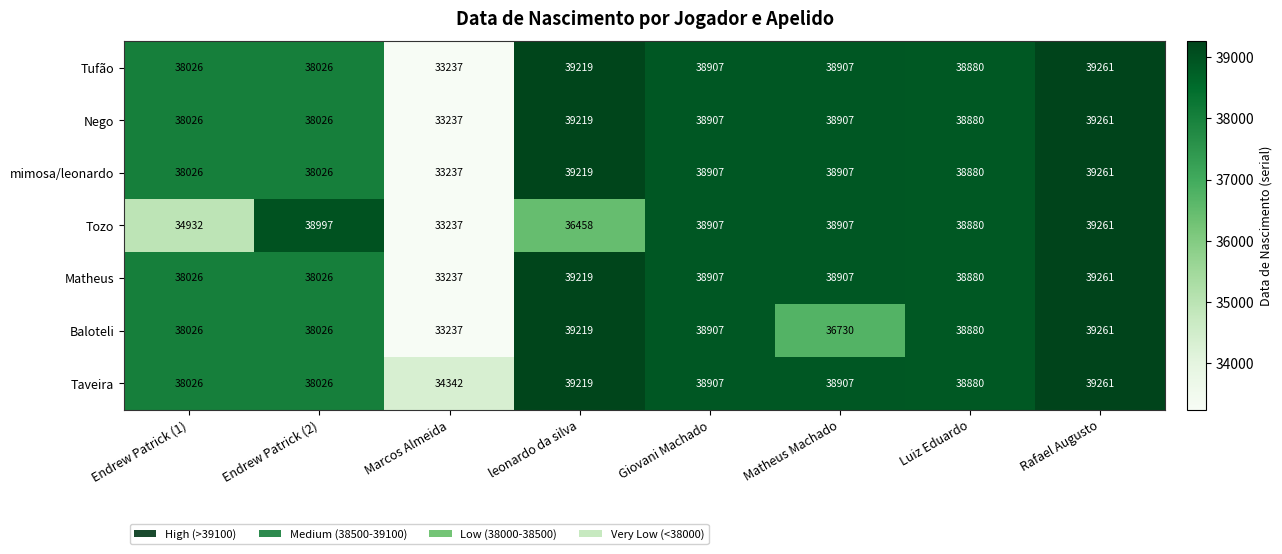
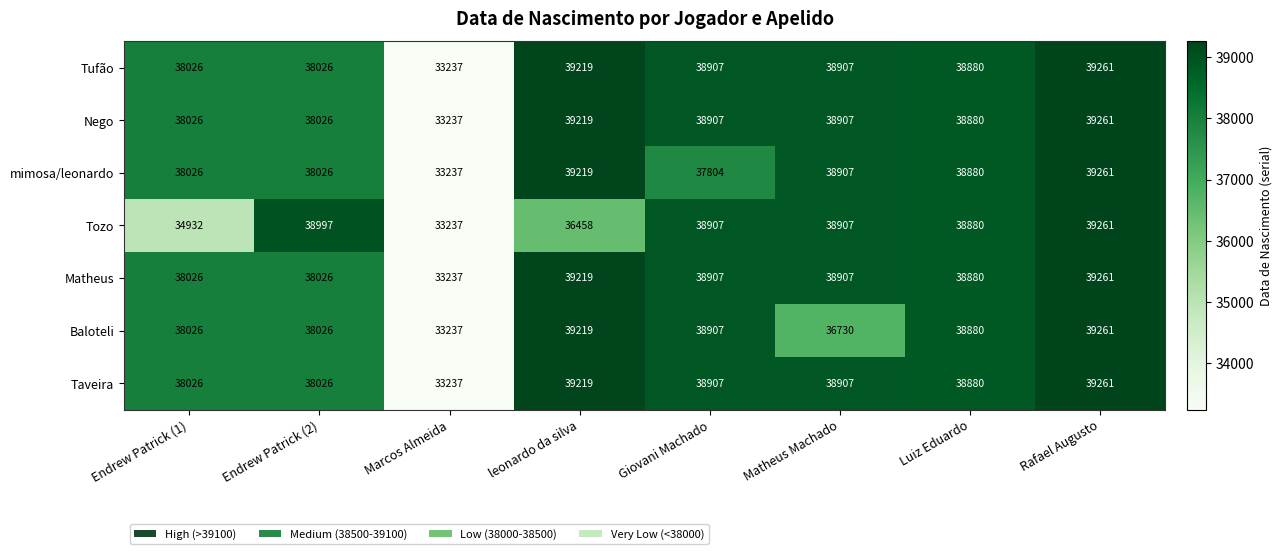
  {
    "Tufão": {
      "Endrew Patrick (1)": 38026,
      "Endrew Patrick (2)": 38026,
      "Marcos Almeida": 33237,
      "leonardo da silva": 39219,
      "Giovani Machado": 38907,
      "Matheus Machado": 38907,
      "Luiz Eduardo": 38880,
      "Rafael Augusto": 39261
    },
    "Nego": {
      "Endrew Patrick (1)": 38026,
      "Endrew Patrick (2)": 38026,
      "Marcos Almeida": 33237,
      "leonardo da silva": 39219,
      "Giovani Machado": 38907,
      "Matheus Machado": 38907,
      "Luiz Eduardo": 38880,
      "Rafael Augusto": 39261
    },
    "mimosa/leonardo": {
      "Endrew Patrick (1)": 38026,
      "Endrew Patrick (2)": 38026,
      "Marcos Almeida": 33237,
      "leonardo da silva": 39219,
-     "Giovani Machado": 38907,
+     "Giovani Machado": 37804,
      "Matheus Machado": 38907,
      "Luiz Eduardo": 38880,
      "Rafael Augusto": 39261
    },
    "Tozo": {
      "Endrew Patrick (1)": 34932,
      "Endrew Patrick (2)": 38997,
      "Marcos Almeida": 33237,
      "leonardo da silva": 36458,
      "Giovani Machado": 38907,
      "Matheus Machado": 38907,
      "Luiz Eduardo": 38880,
      "Rafael Augusto": 39261
    },
    "Matheus": {
      "Endrew Patrick (1)": 38026,
      "Endrew Patrick (2)": 38026,
      "Marcos Almeida": 33237,
      "leonardo da silva": 39219,
      "Giovani Machado": 38907,
      "Matheus Machado": 38907,
      "Luiz Eduardo": 38880,
      "Rafael Augusto": 39261
    },
    "Baloteli": {
      "Endrew Patrick (1)": 38026,
      "Endrew Patrick (2)": 38026,
      "Marcos Almeida": 33237,
      "leonardo da silva": 39219,
      "Giovani Machado": 38907,
      "Matheus Machado": 36730,
      "Luiz Eduardo": 38880,
      "Rafael Augusto": 39261
    },
    "Taveira": {
      "Endrew Patrick (1)": 38026,
      "Endrew Patrick (2)": 38026,
-     "Marcos Almeida": 34342,
+     "Marcos Almeida": 33237,
      "leonardo da silva": 39219,
      "Giovani Machado": 38907,
      "Matheus Machado": 38907,
      "Luiz Eduardo": 38880,
      "Rafael Augusto": 39261
    }
  }
